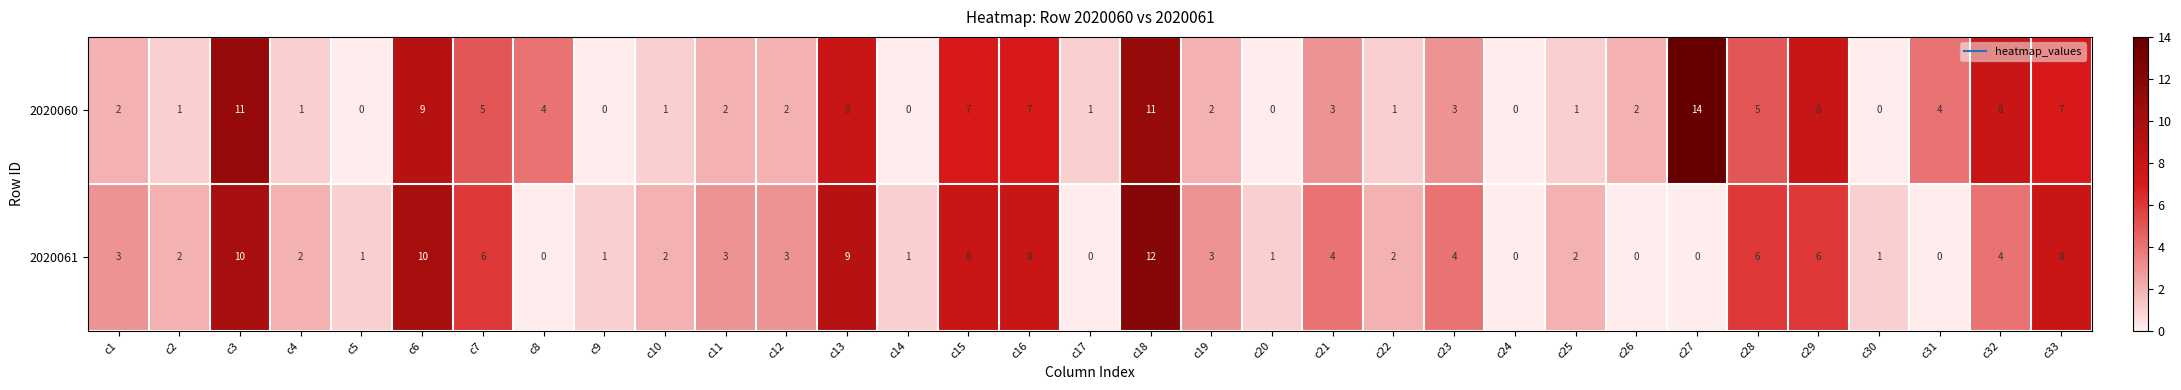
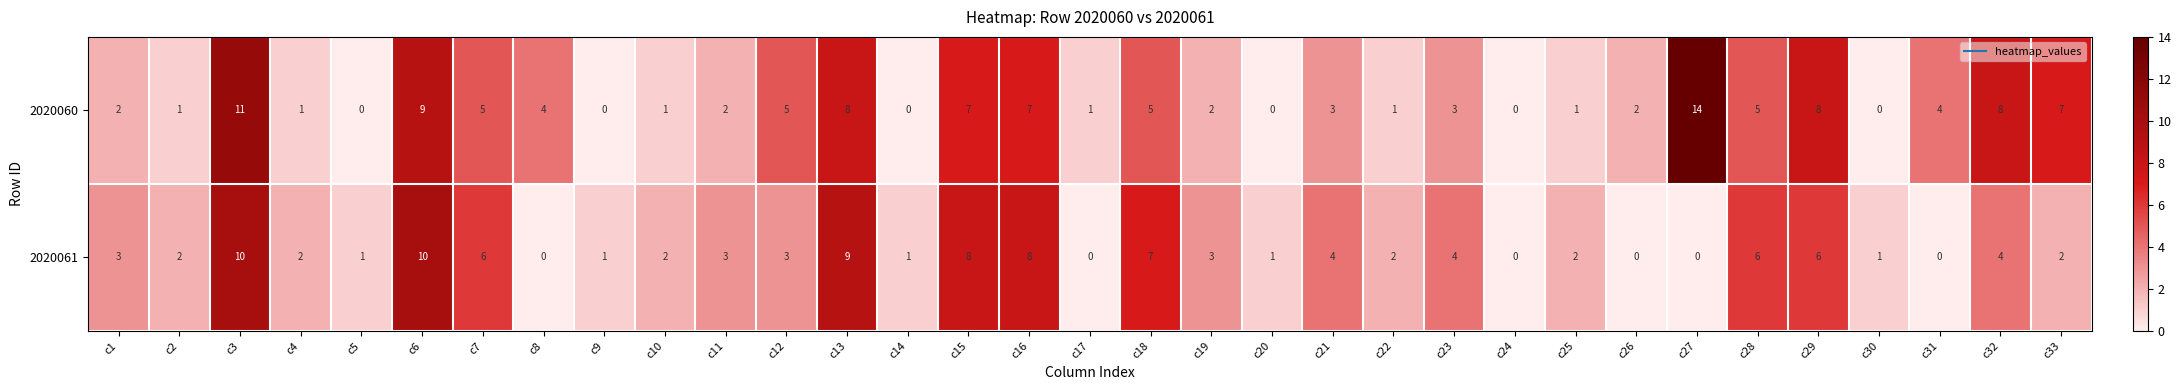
  {
    "2020060": {
      "c1": 2,
      "c2": 1,
      "c3": 11,
      "c4": 1,
      "c5": 0,
      "c6": 9,
      "c7": 5,
      "c8": 4,
      "c9": 0,
      "c10": 1,
      "c11": 2,
-     "c12": 2,
+     "c12": 5,
      "c13": 8,
      "c14": 0,
      "c15": 7,
      "c16": 7,
      "c17": 1,
-     "c18": 11,
+     "c18": 5,
      "c19": 2,
      "c20": 0,
      "c21": 3,
      "c22": 1,
      "c23": 3,
      "c24": 0,
      "c25": 1,
      "c26": 2,
      "c27": 14,
      "c28": 5,
      "c29": 8,
      "c30": 0,
      "c31": 4,
      "c32": 8,
      "c33": 7
    },
    "2020061": {
      "c1": 3,
      "c2": 2,
      "c3": 10,
      "c4": 2,
      "c5": 1,
      "c6": 10,
      "c7": 6,
      "c8": 0,
      "c9": 1,
      "c10": 2,
      "c11": 3,
      "c12": 3,
      "c13": 9,
      "c14": 1,
      "c15": 8,
      "c16": 8,
      "c17": 0,
-     "c18": 12,
+     "c18": 7,
      "c19": 3,
      "c20": 1,
      "c21": 4,
      "c22": 2,
      "c23": 4,
      "c24": 0,
      "c25": 2,
      "c26": 0,
      "c27": 0,
      "c28": 6,
      "c29": 6,
      "c30": 1,
      "c31": 0,
      "c32": 4,
-     "c33": 8
+     "c33": 2
    }
  }
